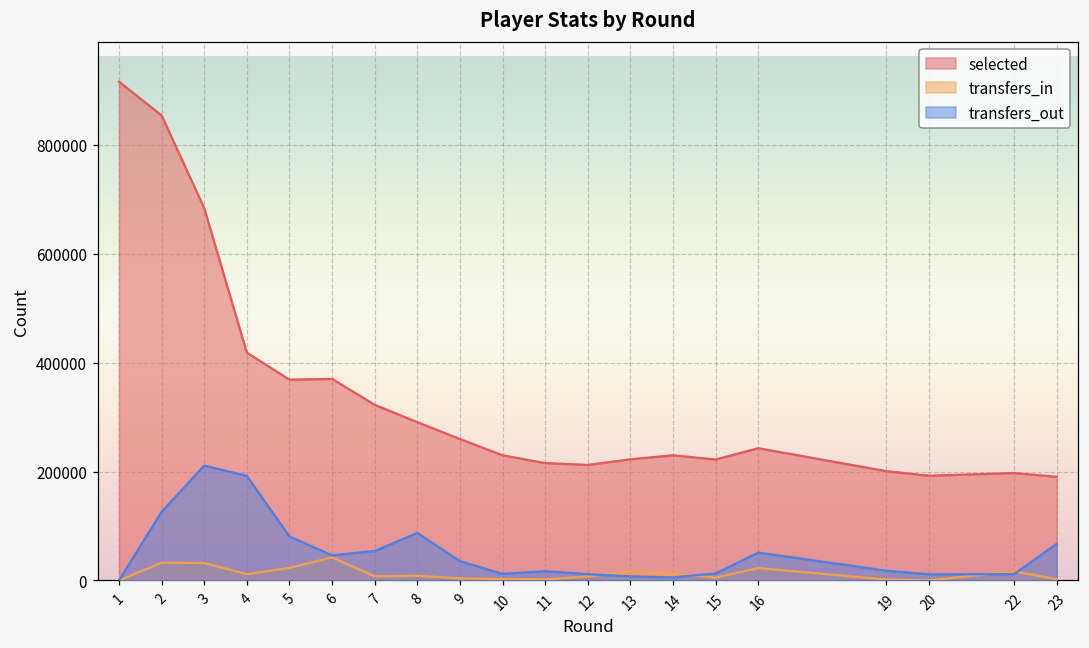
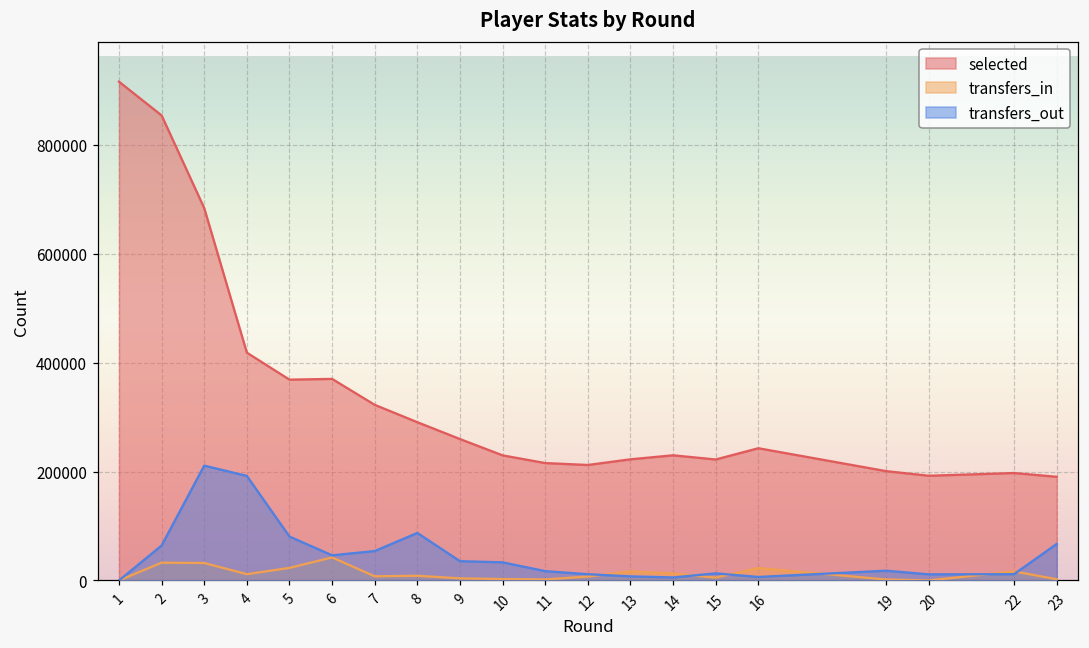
  {
    "transfers_out": {
-     "2": 130000,
+     "2": 60000,
      "3": 210000,
      "4": 190000,
      "5": 80000,
      "7": 50000,
      "8": 90000,
      "9": 40000,
-     "10": 10000,
+     "10": 30000,
      "11": 20000,
      "13": 10000,
      "14": 10000,
      "15": 10000,
-     "16": 50000,
+     "16": 10000,
      "19": 20000,
      "20": 10000,
      "22": 10000,
      "23": 70000
    }
  }
